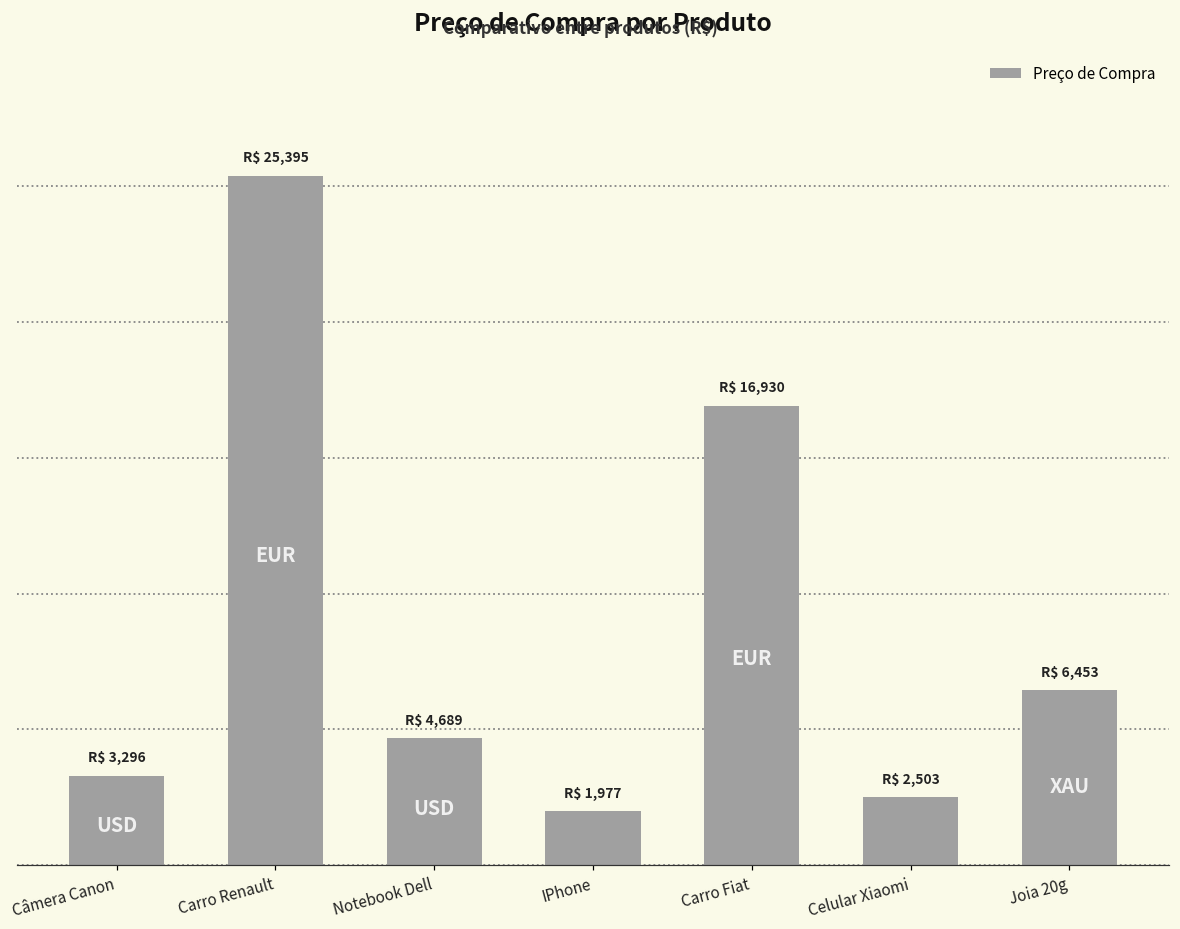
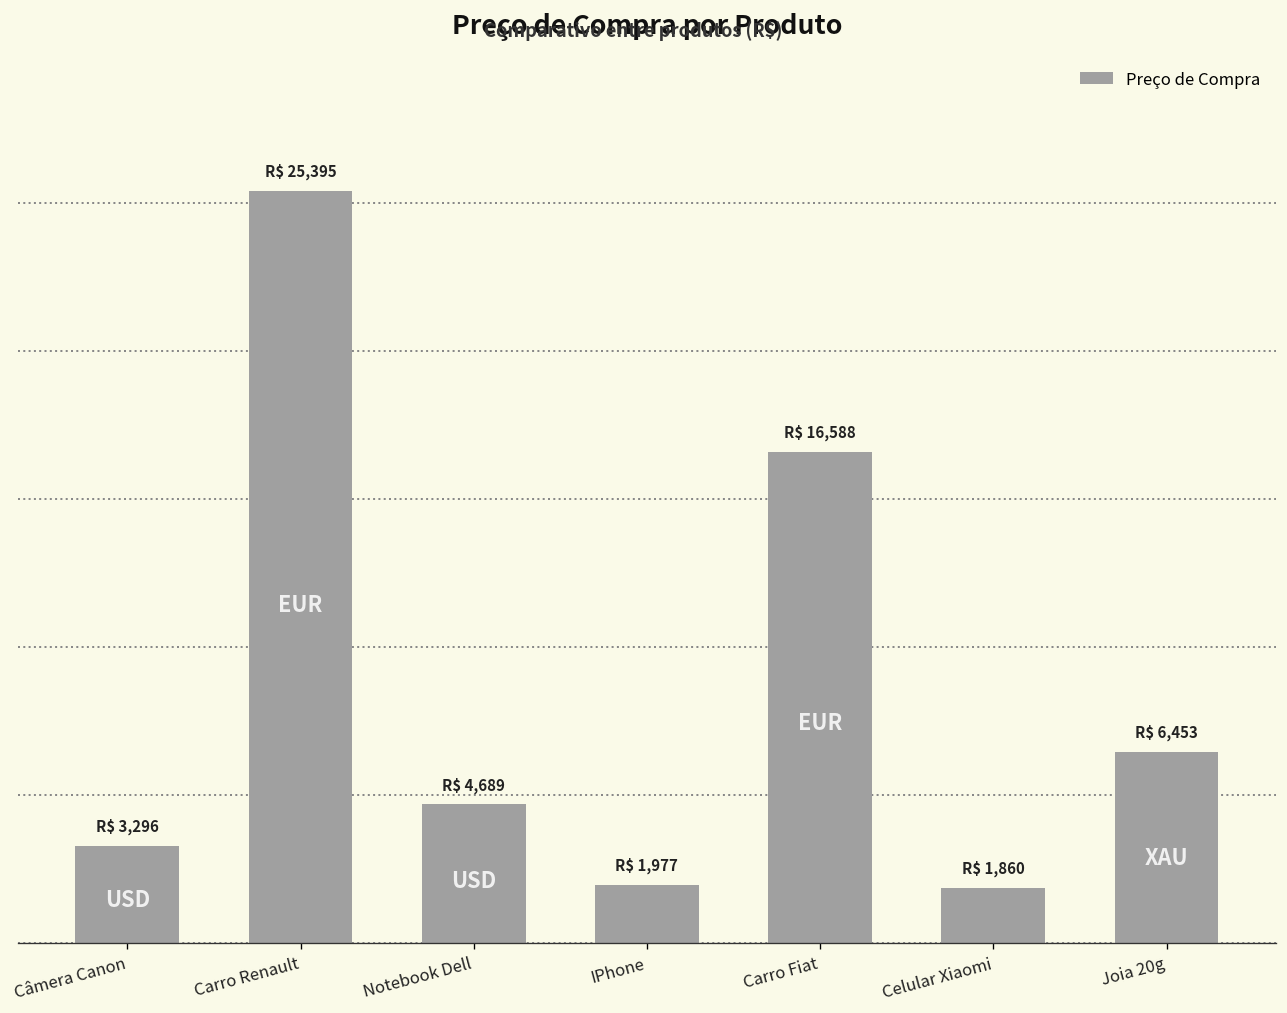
  {
    "Câmera Canon": "3,296",
    "Carro Renault": "25,395",
    "Notebook Dell": "4,689",
    "IPhone": "1,977",
-   "Carro Fiat": "16,930",
-   "Celular Xiaomi": "2,503",
+   "Carro Fiat": "16,588",
+   "Celular Xiaomi": "1,860",
    "Joia 20g": "6,453"
  }
